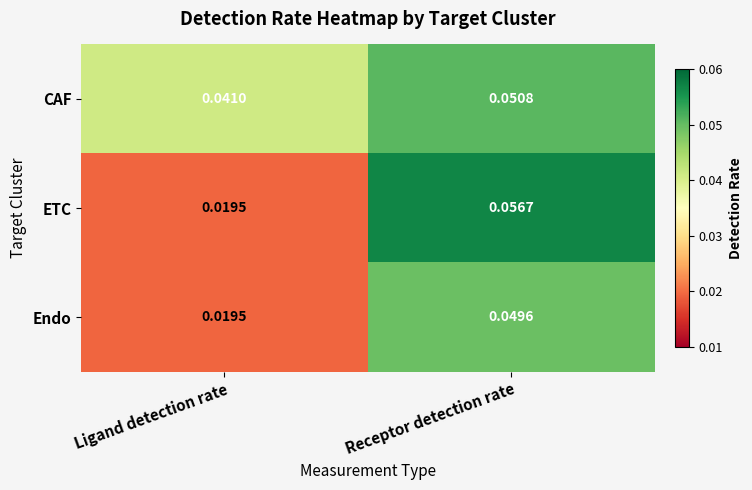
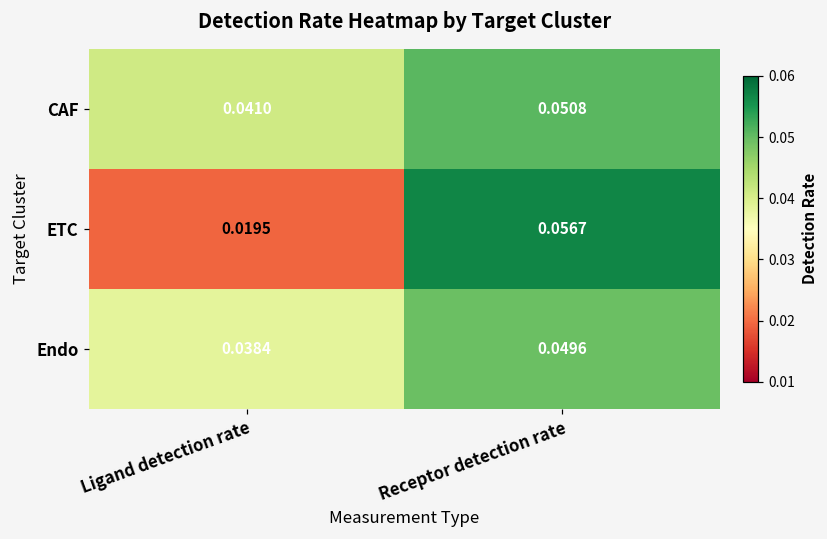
  {
    "CAF": {
      "Ligand detection rate": 0.0410,
      "Receptor detection rate": 0.0508
    },
    "ETC": {
      "Ligand detection rate": 0.0195,
      "Receptor detection rate": 0.0567
    },
    "Endo": {
-     "Ligand detection rate": 0.0195,
+     "Ligand detection rate": 0.0384,
      "Receptor detection rate": 0.0496
    }
  }
